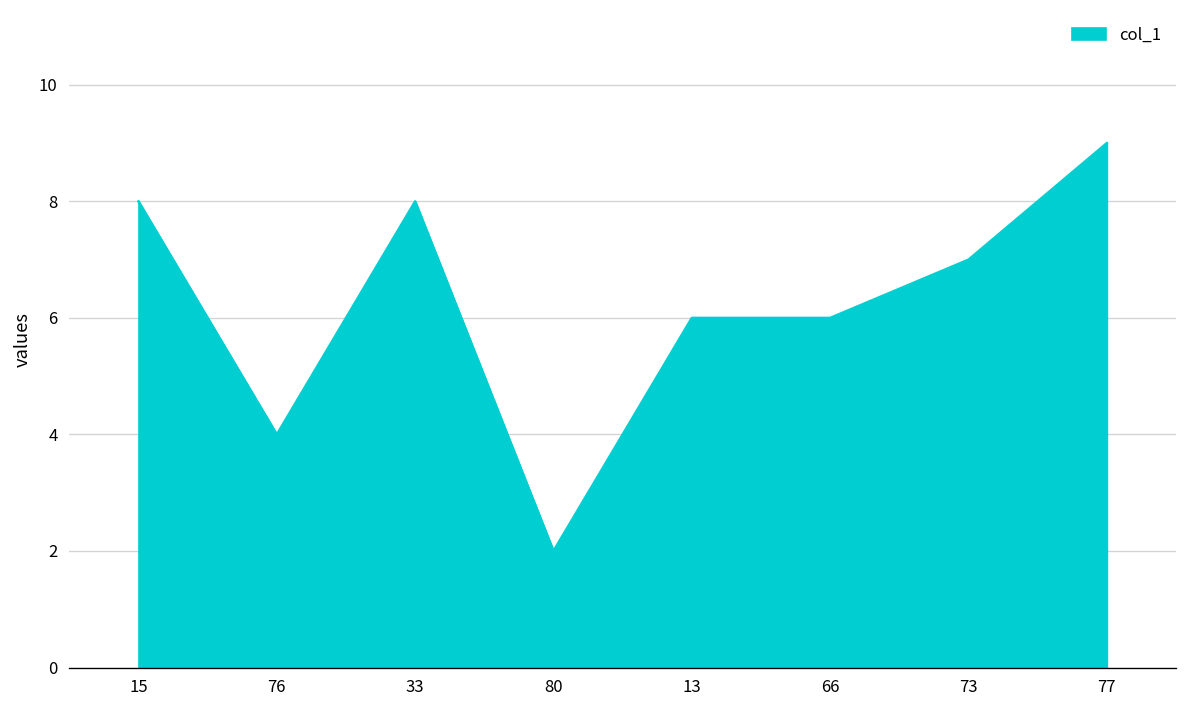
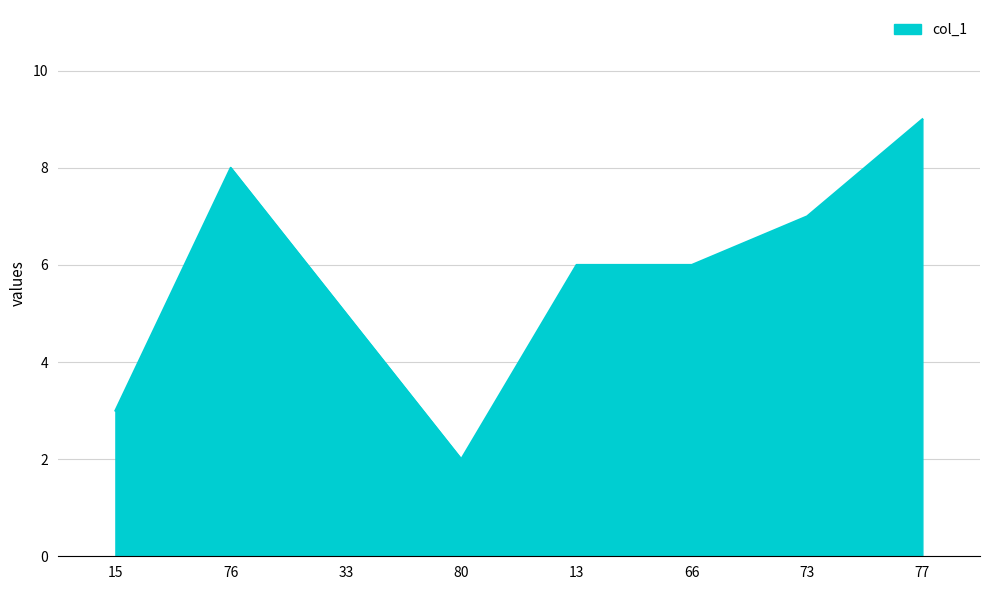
  {
-   "15": 8,
-   "76": 4,
-   "33": 8,
+   "15": 3,
+   "76": 8,
+   "33": 5,
    "80": 2,
    "13": 6,
    "66": 6,
    "73": 7,
    "77": 9
  }
